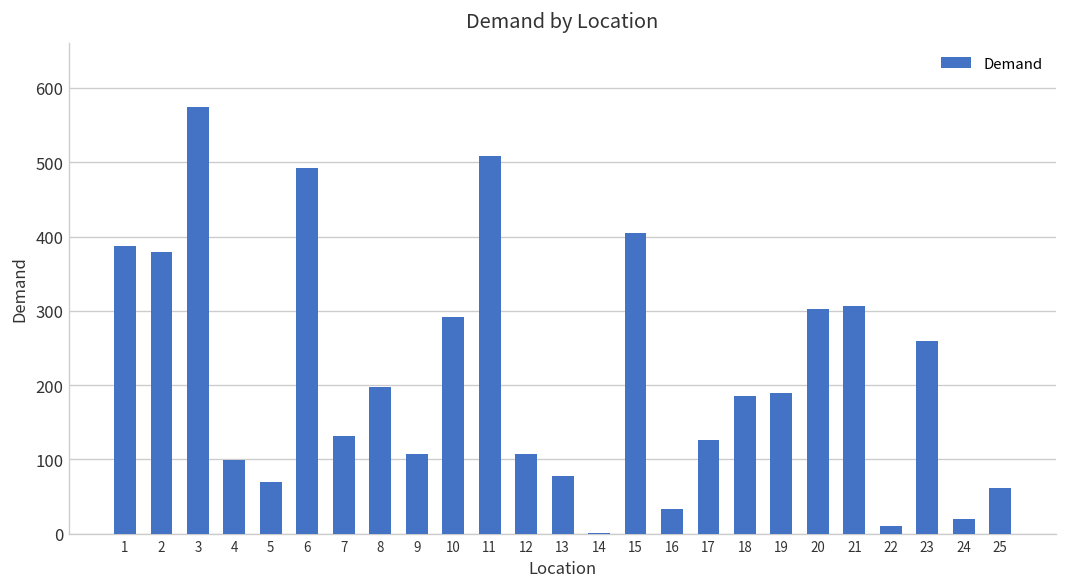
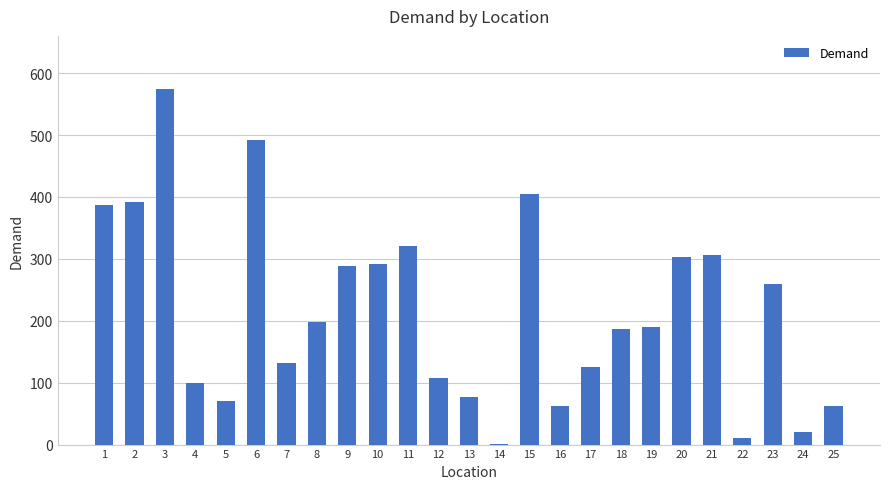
  {
    "1": 390,
-   "2": 380,
+   "2": 390,
    "3": 570,
    "4": 100,
    "5": 70,
    "6": 490,
    "7": 130,
    "8": 200,
-   "9": 110,
+   "9": 290,
    "10": 290,
-   "11": 510,
+   "11": 320,
    "12": 110,
    "13": 80,
    "15": 410,
-   "16": 30,
+   "16": 60,
    "17": 130,
    "18": 190,
    "19": 190,
    "20": 300,
    "21": 310,
    "22": 10,
    "23": 260,
    "24": 20,
    "25": 60
  }
